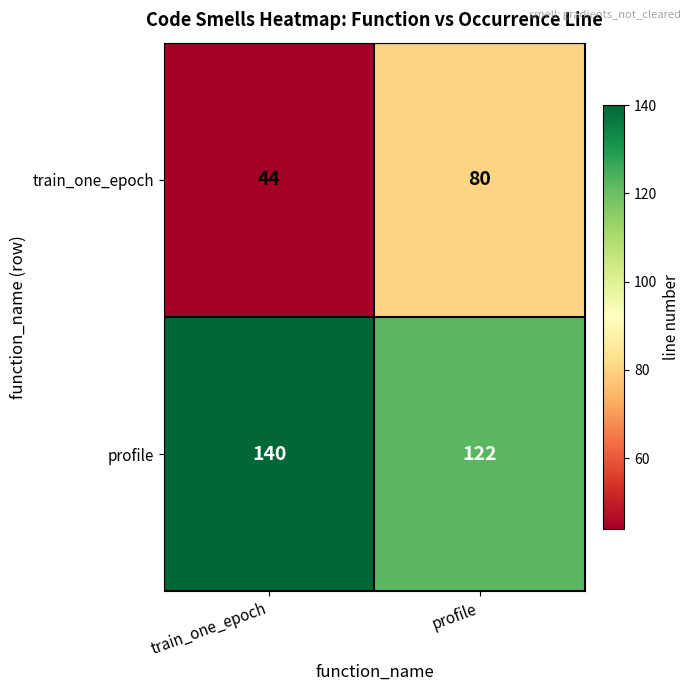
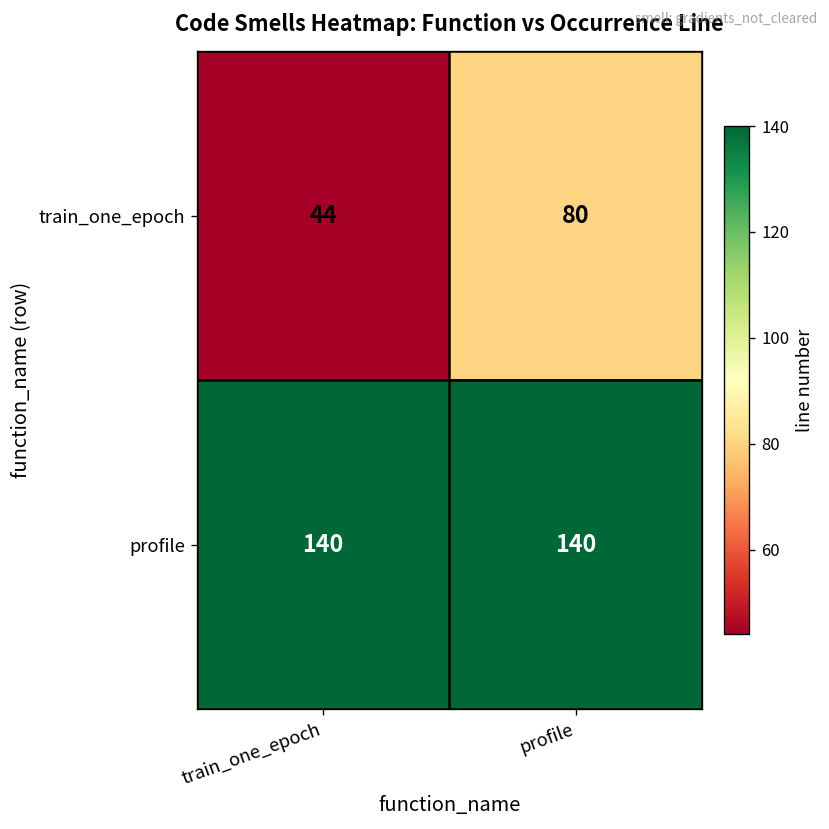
  {
    "train_one_epoch": {
      "train_one_epoch": 44,
      "profile": 80
    },
    "profile": {
      "train_one_epoch": 140,
-     "profile": 122
+     "profile": 140
    }
  }
